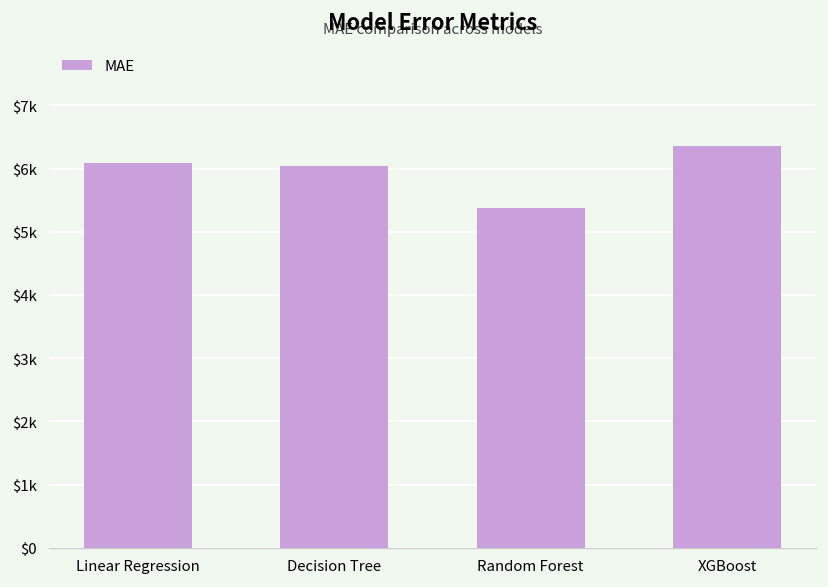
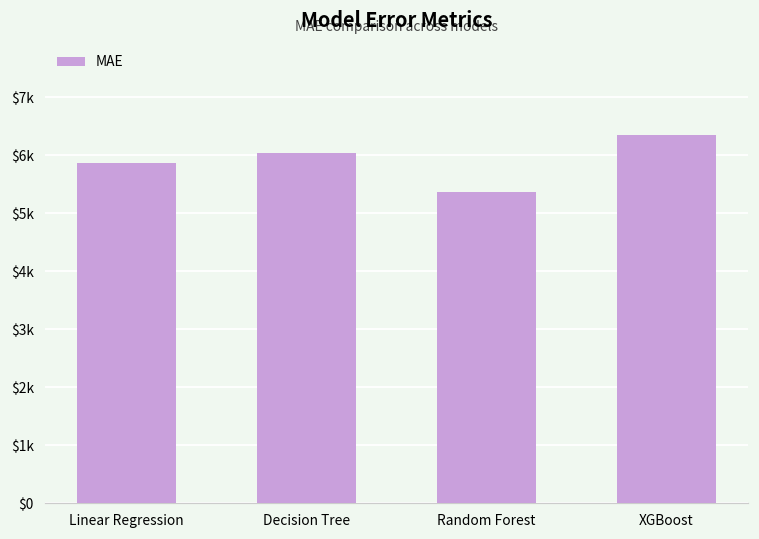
  {
-   "Linear Regression": "$6100",
+   "Linear Regression": "$5900",
    "Decision Tree": "$6000",
    "Random Forest": "$5400",
    "XGBoost": "$6400"
  }
